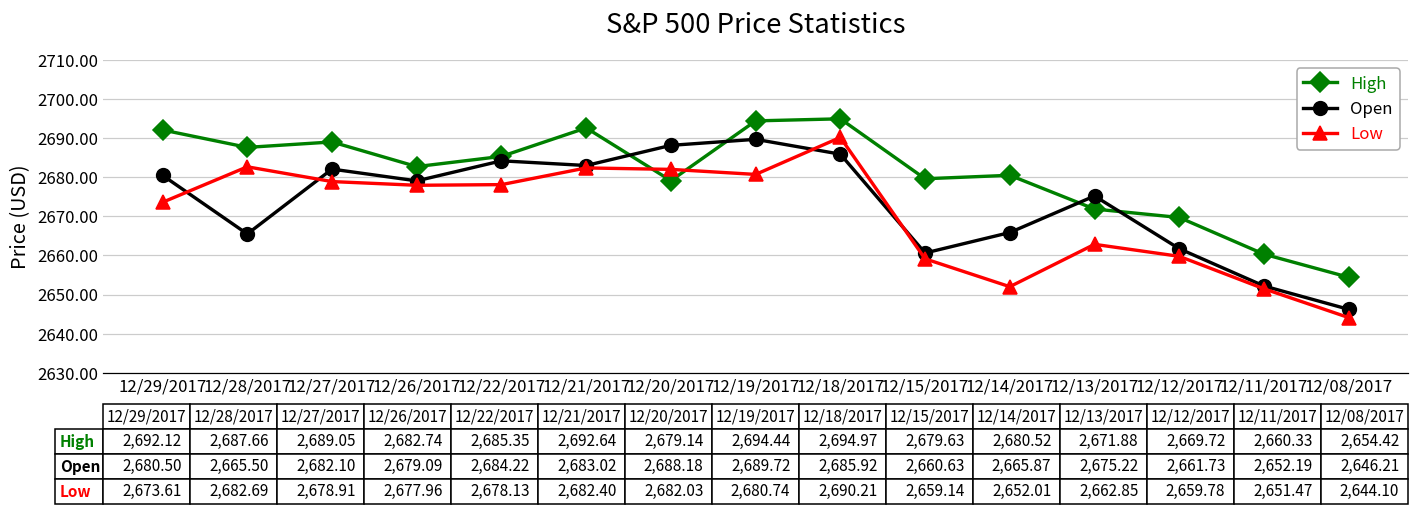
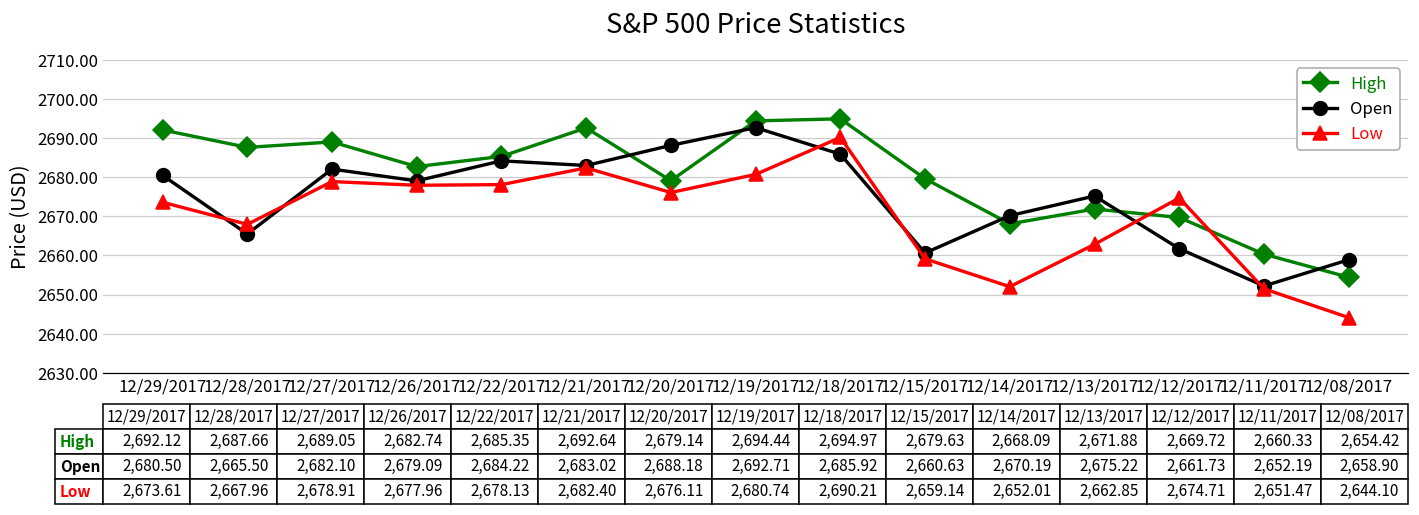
  {
    "High": {
-     "12/14/2017": "2,680.52"
+     "12/14/2017": "2,668.09"
    },
    "Open": {
-     "12/19/2017": "2,689.72",
-     "12/14/2017": "2,665.87",
-     "12/08/2017": "2,646.21"
+     "12/19/2017": "2,692.71",
+     "12/14/2017": "2,670.19",
+     "12/08/2017": "2,658.90"
    },
    "Low": {
-     "12/28/2017": "2,682.69",
-     "12/20/2017": "2,682.03",
-     "12/12/2017": "2,659.78"
+     "12/28/2017": "2,667.96",
+     "12/20/2017": "2,676.11",
+     "12/12/2017": "2,674.71"
    }
  }
